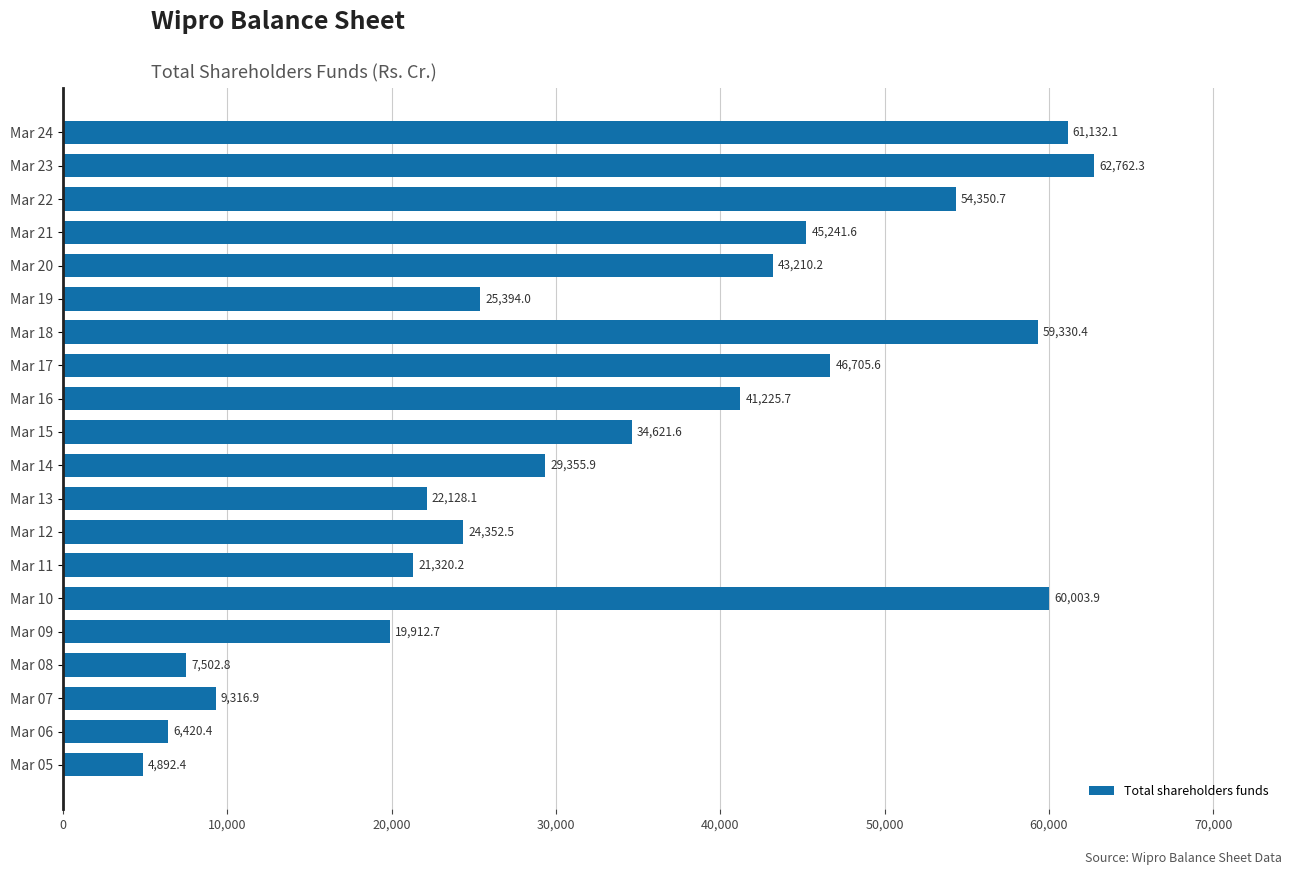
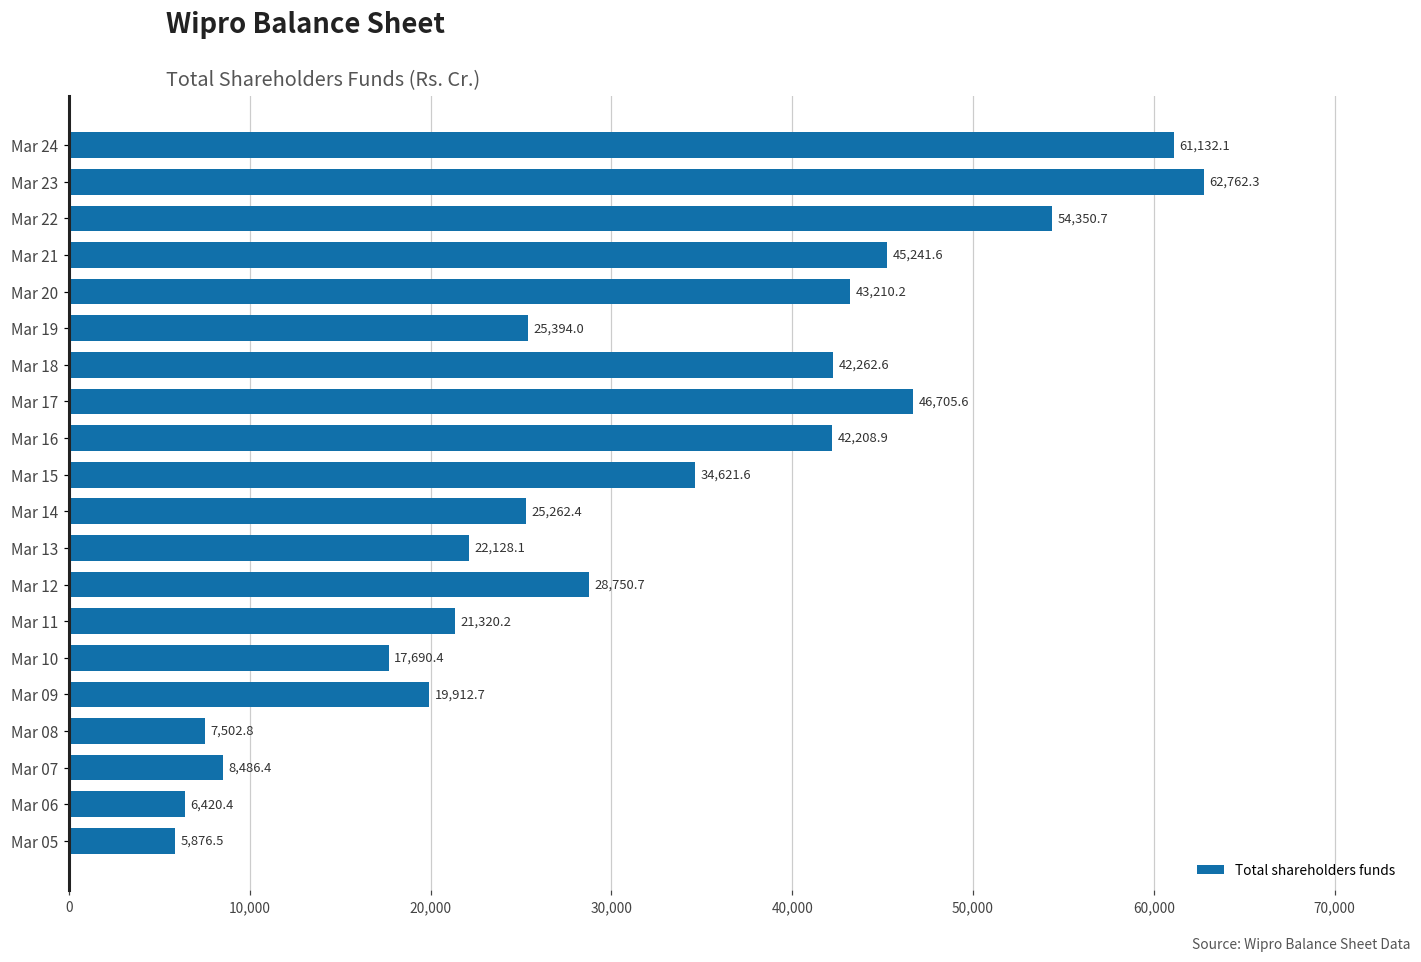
  {
    "Mar 24": "61,132.1",
    "Mar 23": "62,762.3",
    "Mar 22": "54,350.7",
    "Mar 21": "45,241.6",
    "Mar 20": "43,210.2",
    "Mar 19": "25,394.0",
-   "Mar 18": "59,330.4",
+   "Mar 18": "42,262.6",
    "Mar 17": "46,705.6",
-   "Mar 16": "41,225.7",
+   "Mar 16": "42,208.9",
    "Mar 15": "34,621.6",
-   "Mar 14": "29,355.9",
+   "Mar 14": "25,262.4",
    "Mar 13": "22,128.1",
-   "Mar 12": "24,352.5",
+   "Mar 12": "28,750.7",
    "Mar 11": "21,320.2",
-   "Mar 10": "60,003.9",
+   "Mar 10": "17,690.4",
    "Mar 09": "19,912.7",
    "Mar 08": "7,502.8",
-   "Mar 07": "9,316.9",
+   "Mar 07": "8,486.4",
    "Mar 06": "6,420.4",
-   "Mar 05": "4,892.4"
+   "Mar 05": "5,876.5"
  }
